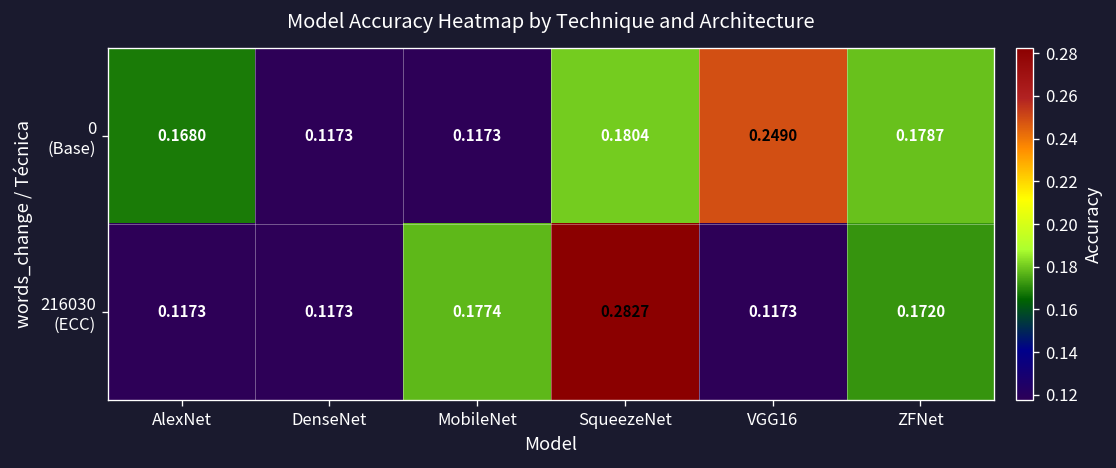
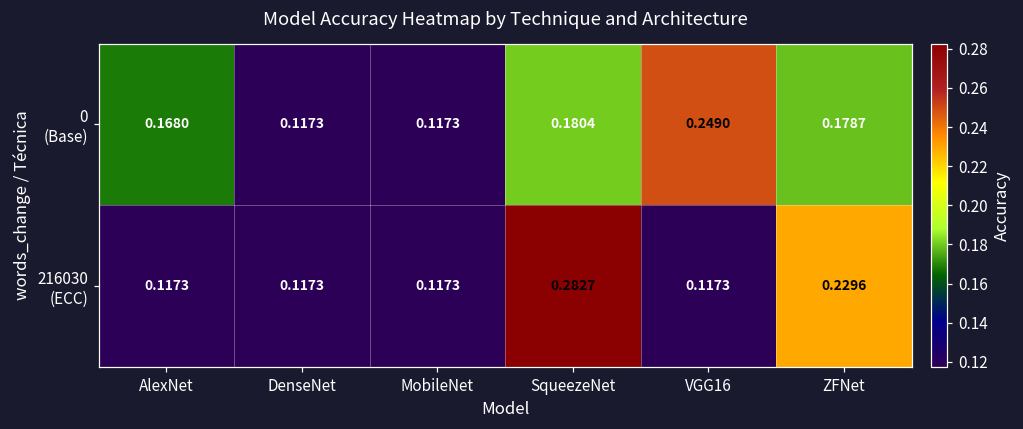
  {
    "0 (Base)": {
      "AlexNet": 0.1680,
      "DenseNet": 0.1173,
      "MobileNet": 0.1173,
      "SqueezeNet": 0.1804,
      "VGG16": 0.2490,
      "ZFNet": 0.1787
    },
    "216030 (ECC)": {
      "AlexNet": 0.1173,
      "DenseNet": 0.1173,
-     "MobileNet": 0.1774,
+     "MobileNet": 0.1173,
      "SqueezeNet": 0.2827,
      "VGG16": 0.1173,
-     "ZFNet": 0.1720
+     "ZFNet": 0.2296
    }
  }
